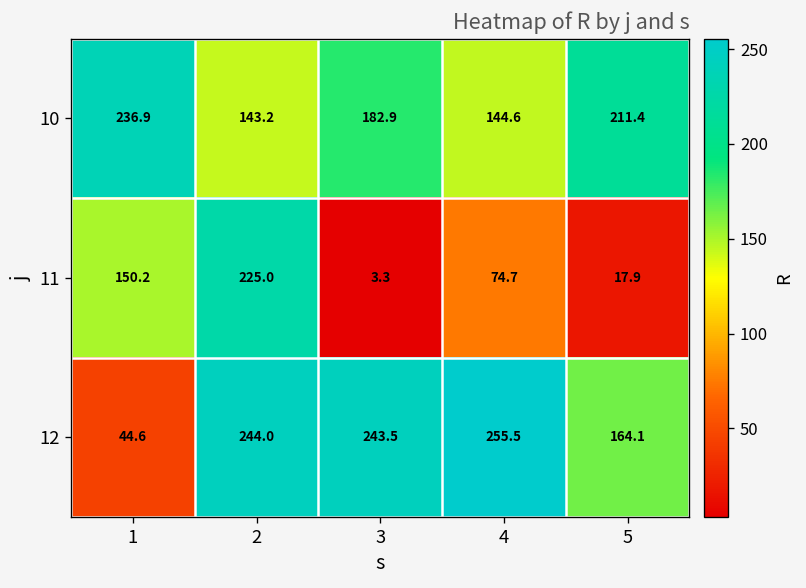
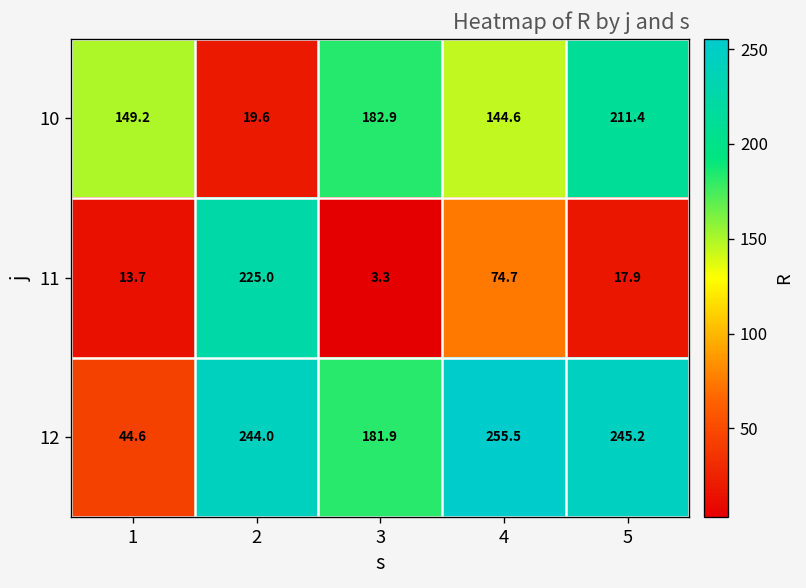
  {
    "10": {
-     "1": 236.9,
-     "2": 143.2,
+     "1": 149.2,
+     "2": 19.6,
      "3": 182.9,
      "4": 144.6,
      "5": 211.4
    },
    "11": {
-     "1": 150.2,
+     "1": 13.7,
      "2": 225.0,
      "3": 3.3,
      "4": 74.7,
      "5": 17.9
    },
    "12": {
      "1": 44.6,
      "2": 244.0,
-     "3": 243.5,
+     "3": 181.9,
      "4": 255.5,
-     "5": 164.1
+     "5": 245.2
    }
  }
